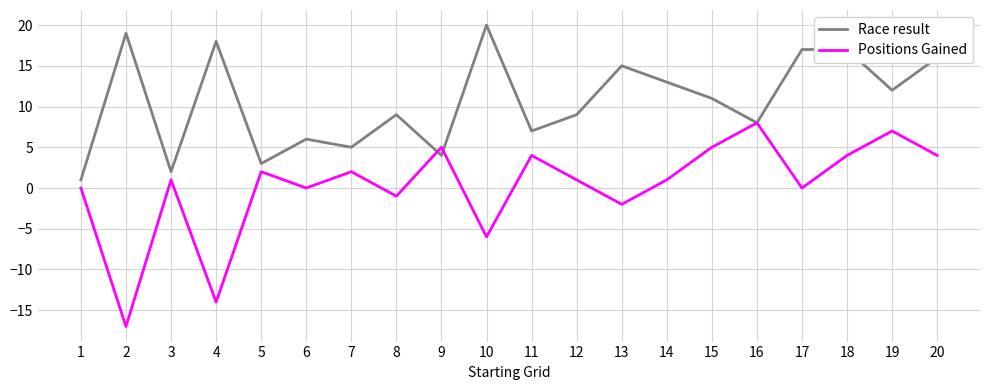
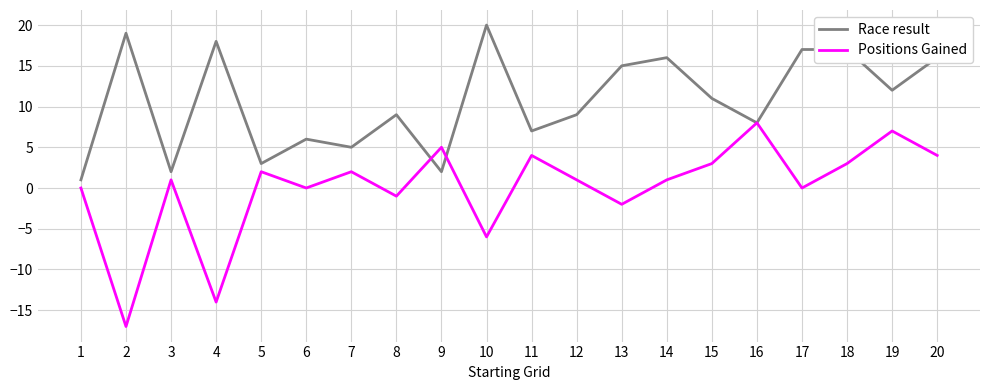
  {
    "Race result": {
      "1": 1,
      "2": 19,
      "3": 2,
      "4": 18,
      "5": 3,
      "6": 6,
      "7": 5,
      "8": 9,
-     "9": 4,
+     "9": 2,
      "10": 20,
      "11": 7,
      "12": 9,
      "13": 15,
-     "14": 13,
+     "14": 16,
      "15": 11,
      "17": 17,
      "19": 12
    },
    "Positions Gained": {
      "1": 0,
      "2": -17,
      "3": 1,
      "4": -14,
      "5": 2,
      "6": 0,
      "7": 2,
      "8": -1,
      "9": 5,
      "10": -6,
      "11": 4,
      "12": 1,
      "13": -2,
      "14": 1,
-     "15": 5,
+     "15": 3,
      "17": 0,
-     "18": 4,
+     "18": 3,
      "19": 7,
      "20": 4
    }
  }
